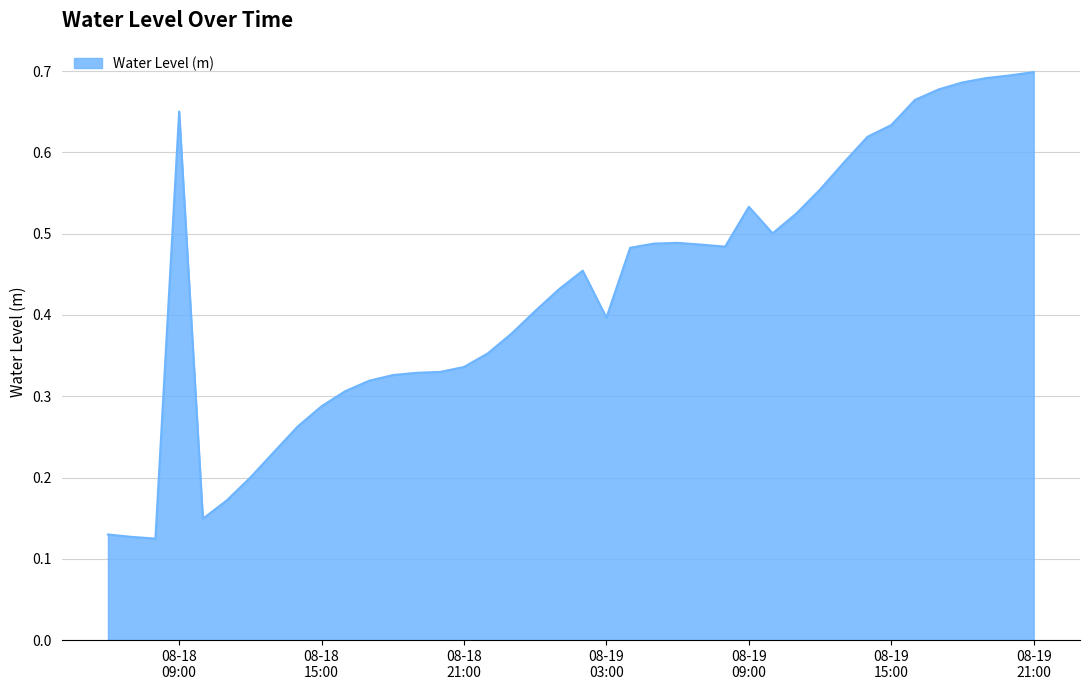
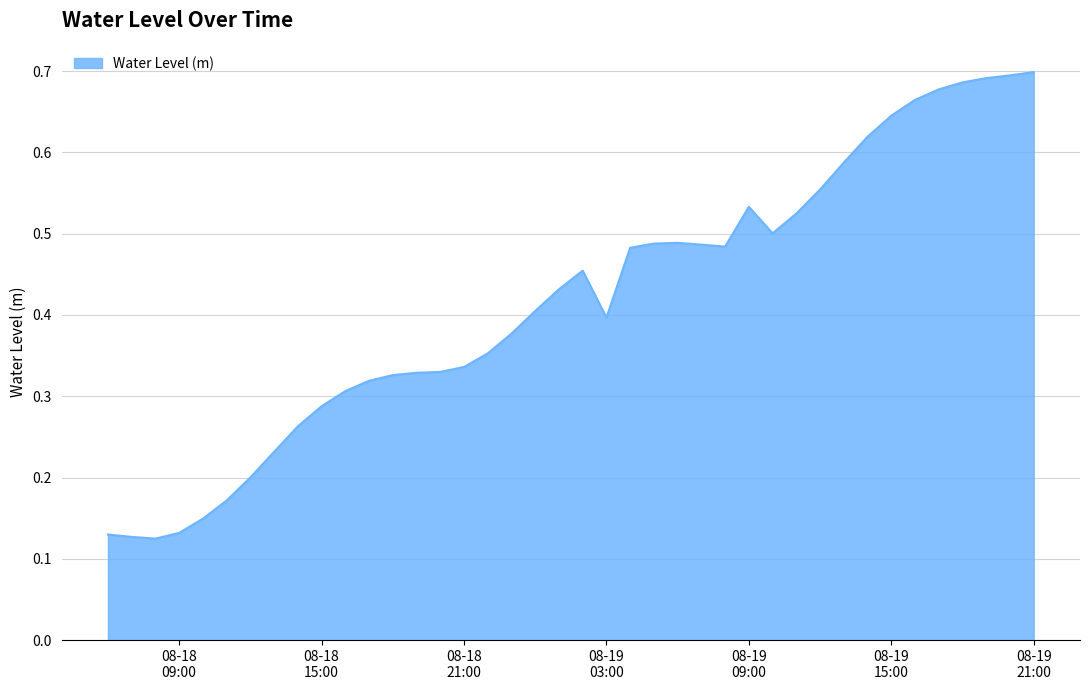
  {
-   "08-18 09:00": 0.65,
+   "08-18 09:00": 0.13,
    "08-18 15:00": 0.29,
    "08-18 21:00": 0.34,
    "08-19 03:00": 0.40,
    "08-19 09:00": 0.53,
-   "08-19 15:00": 0.63,
+   "08-19 15:00": 0.65,
    "08-19 21:00": 0.70
  }
